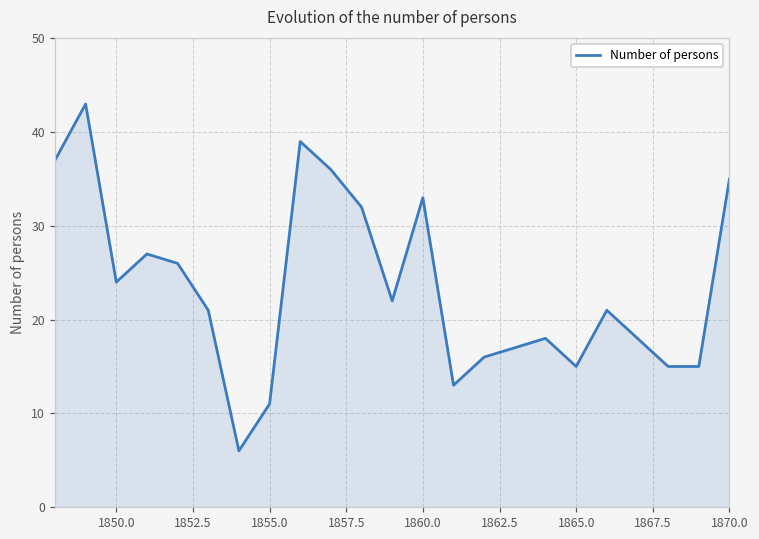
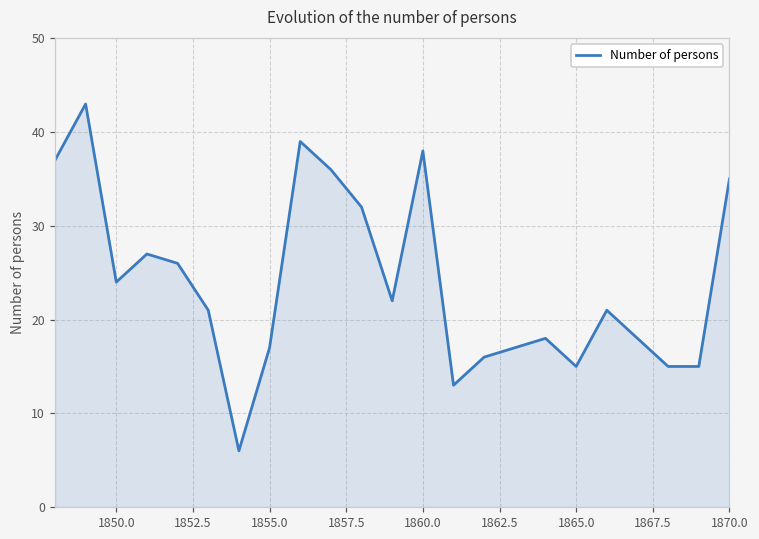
  {
    "1850.0": 24,
-   "1855.0": 11,
-   "1860.0": 33,
+   "1855.0": 17,
+   "1860.0": 38,
    "1865.0": 15,
    "1870.0": 35
  }
